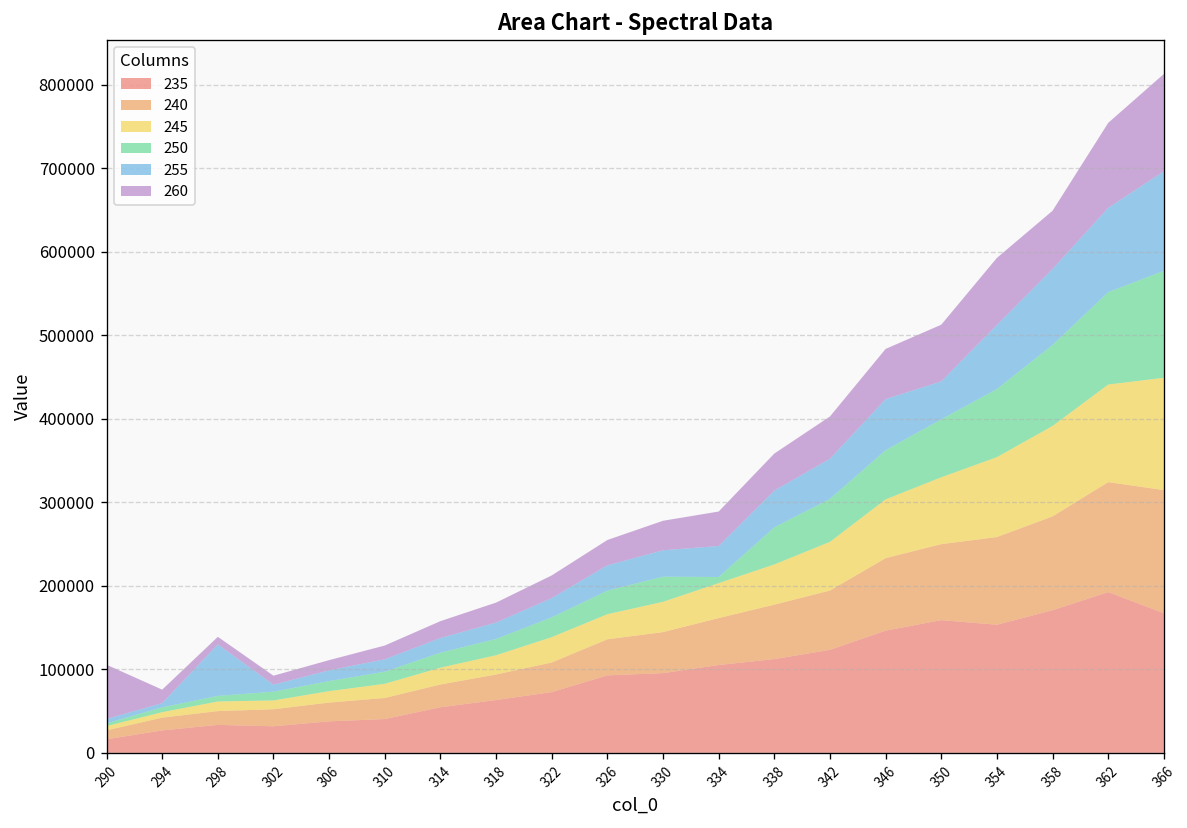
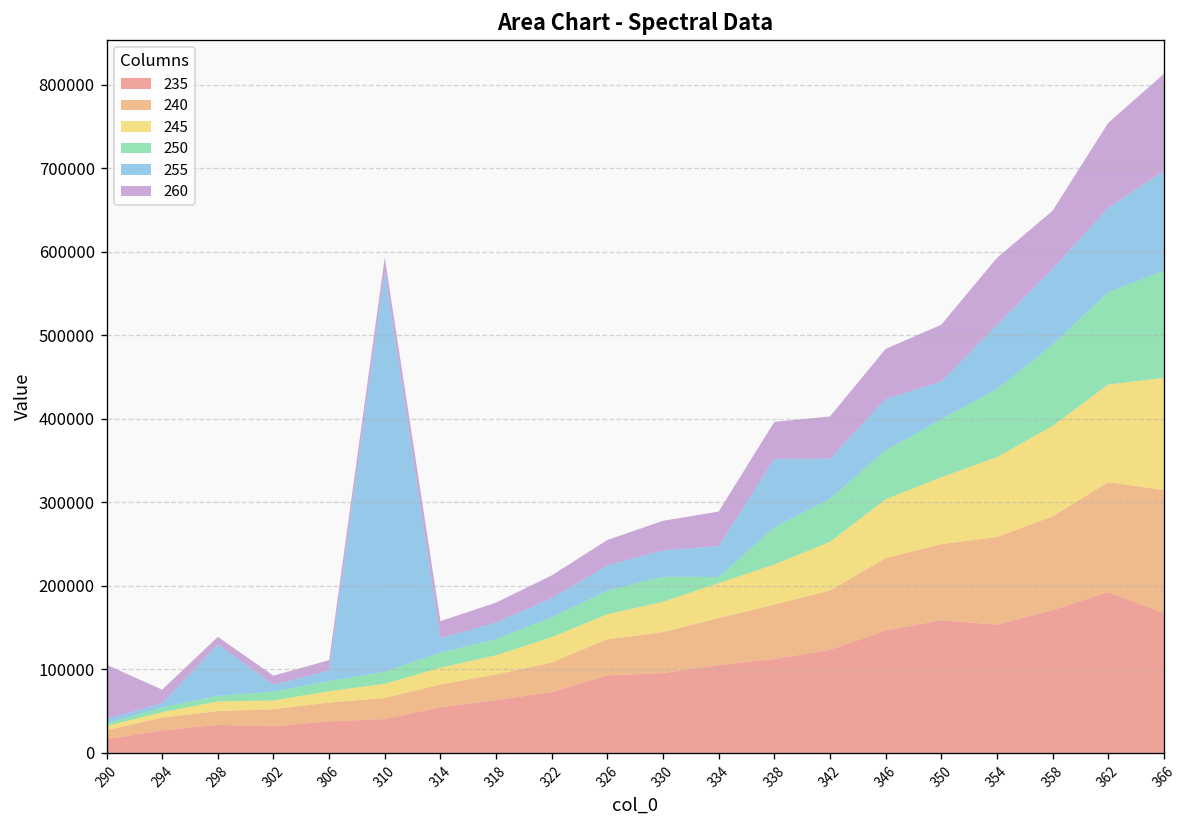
  {
    "250": {
      "294": 10000,
      "298": 10000,
      "302": 10000,
      "306": 10000,
      "310": 10000,
      "314": 20000,
      "318": 20000,
      "322": 20000,
      "326": 30000,
      "330": 30000,
      "334": 10000,
      "338": 40000,
      "342": 50000,
      "346": 60000,
      "350": 70000,
      "354": 80000,
      "358": 100000,
      "362": 110000,
      "366": 130000
    },
    "255": {
      "290": 10000,
      "294": 10000,
      "298": 60000,
      "302": 10000,
      "306": 10000,
-     "310": 10000,
+     "310": 480000,
      "314": 20000,
      "318": 20000,
      "322": 20000,
      "326": 30000,
      "330": 30000,
      "334": 40000,
-     "338": 40000,
+     "338": 80000,
      "342": 50000,
      "346": 60000,
      "350": 50000,
      "354": 80000,
      "358": 90000,
      "362": 100000,
      "366": 120000
    },
    "260": {
      "290": 60000,
      "294": 20000,
      "298": 10000,
      "302": 10000,
      "306": 10000,
      "310": 20000,
      "314": 20000,
      "318": 20000,
      "322": 30000,
      "326": 30000,
      "330": 40000,
      "334": 40000,
      "338": 40000,
      "342": 50000,
      "346": 60000,
      "350": 70000,
      "354": 80000,
      "358": 70000,
      "362": 100000,
      "366": 120000
    }
  }
